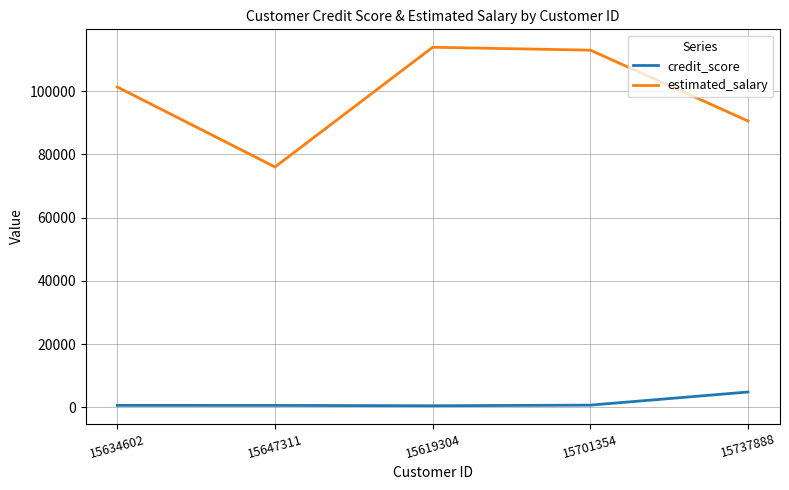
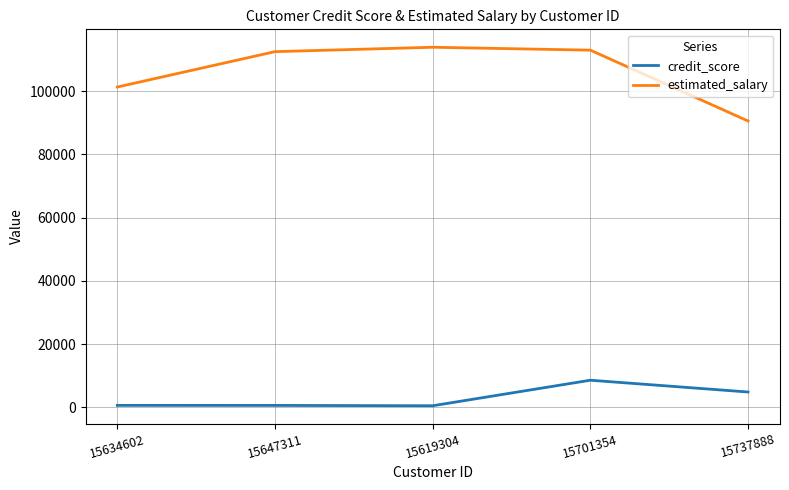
  {
    "credit_score": {
      "15634602": 1000,
      "15647311": 1000,
      "15619304": 1000,
-     "15701354": 1000,
+     "15701354": 9000,
      "15737888": 5000
    },
    "estimated_salary": {
      "15634602": 101000,
-     "15647311": 76000,
+     "15647311": 113000,
      "15619304": 114000,
      "15701354": 113000,
      "15737888": 91000
    }
  }
